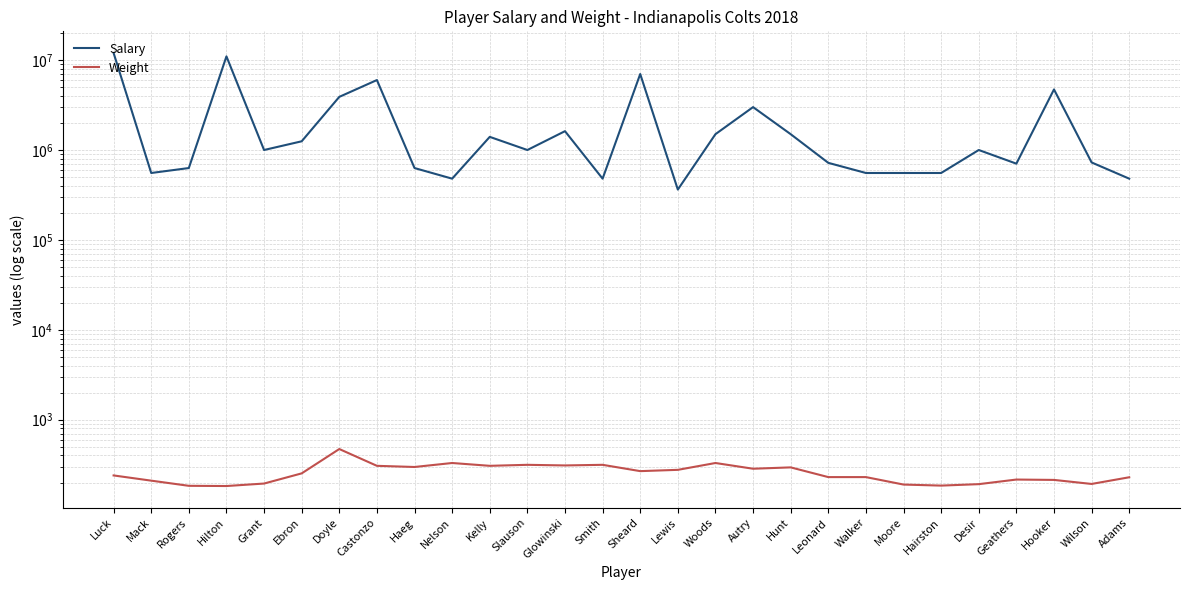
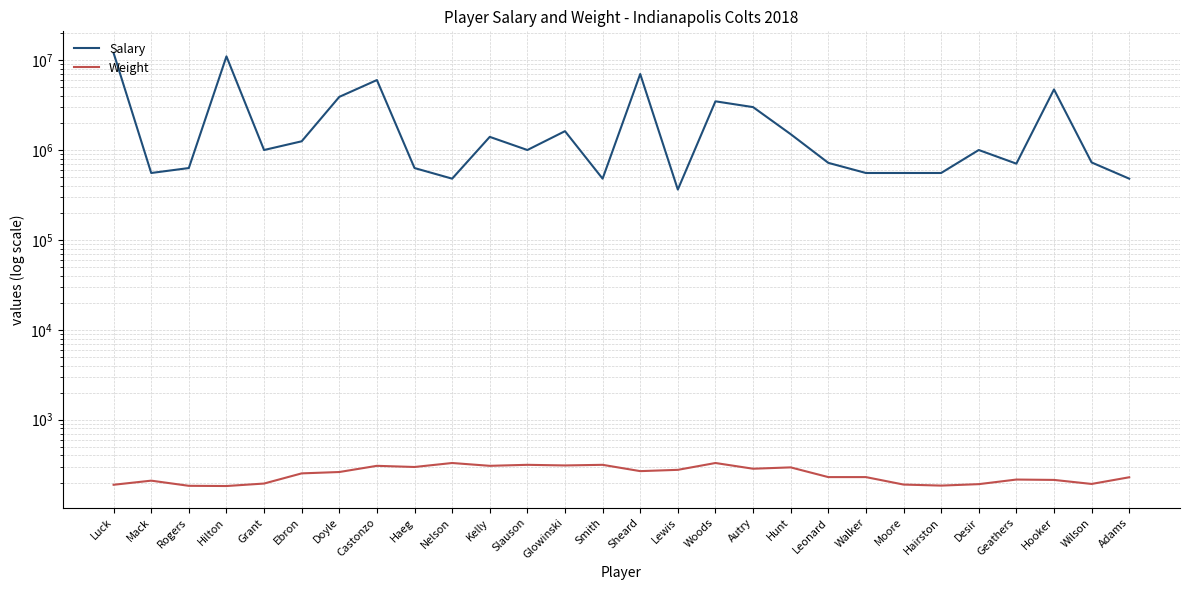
  {
    "Salary": {
      "Luck": 12000000,
      "Mack": 600000,
      "Rogers": 600000,
      "Hilton": 11000000,
      "Grant": 1000000,
      "Ebron": 1300000,
      "Doyle": 3900000,
      "Castonzo": 6000000,
      "Haeg": 600000,
      "Nelson": 500000,
      "Kelly": 1400000,
      "Slauson": 1000000,
      "Glowinski": 1600000,
      "Smith": 500000,
      "Sheard": 7000000,
      "Lewis": 360000,
-     "Woods": 1500000,
+     "Woods": 3500000,
      "Autry": 3000000,
      "Hunt": 1500000,
      "Leonard": 700000,
      "Walker": 600000,
      "Moore": 600000,
      "Hairston": 600000,
      "Desir": 1000000,
      "Geathers": 700000,
      "Hooker": 5000000,
      "Wilson": 700000,
      "Adams": 500000
    },
    "Weight": {
-     "Luck": 240,
+     "Luck": 190,
      "Mack": 210,
      "Rogers": 180,
      "Hilton": 180,
      "Grant": 200,
      "Ebron": 250,
-     "Doyle": 500,
+     "Doyle": 260,
      "Castonzo": 310,
      "Haeg": 300,
      "Nelson": 330,
      "Kelly": 310,
      "Slauson": 320,
      "Glowinski": 310,
      "Smith": 320,
      "Sheard": 270,
      "Lewis": 280,
      "Woods": 330,
      "Autry": 290,
      "Hunt": 300,
      "Leonard": 230,
      "Walker": 230,
      "Moore": 190,
      "Hairston": 190,
      "Desir": 190,
      "Geathers": 220,
      "Hooker": 210,
      "Wilson": 190,
      "Adams": 230
    }
  }
